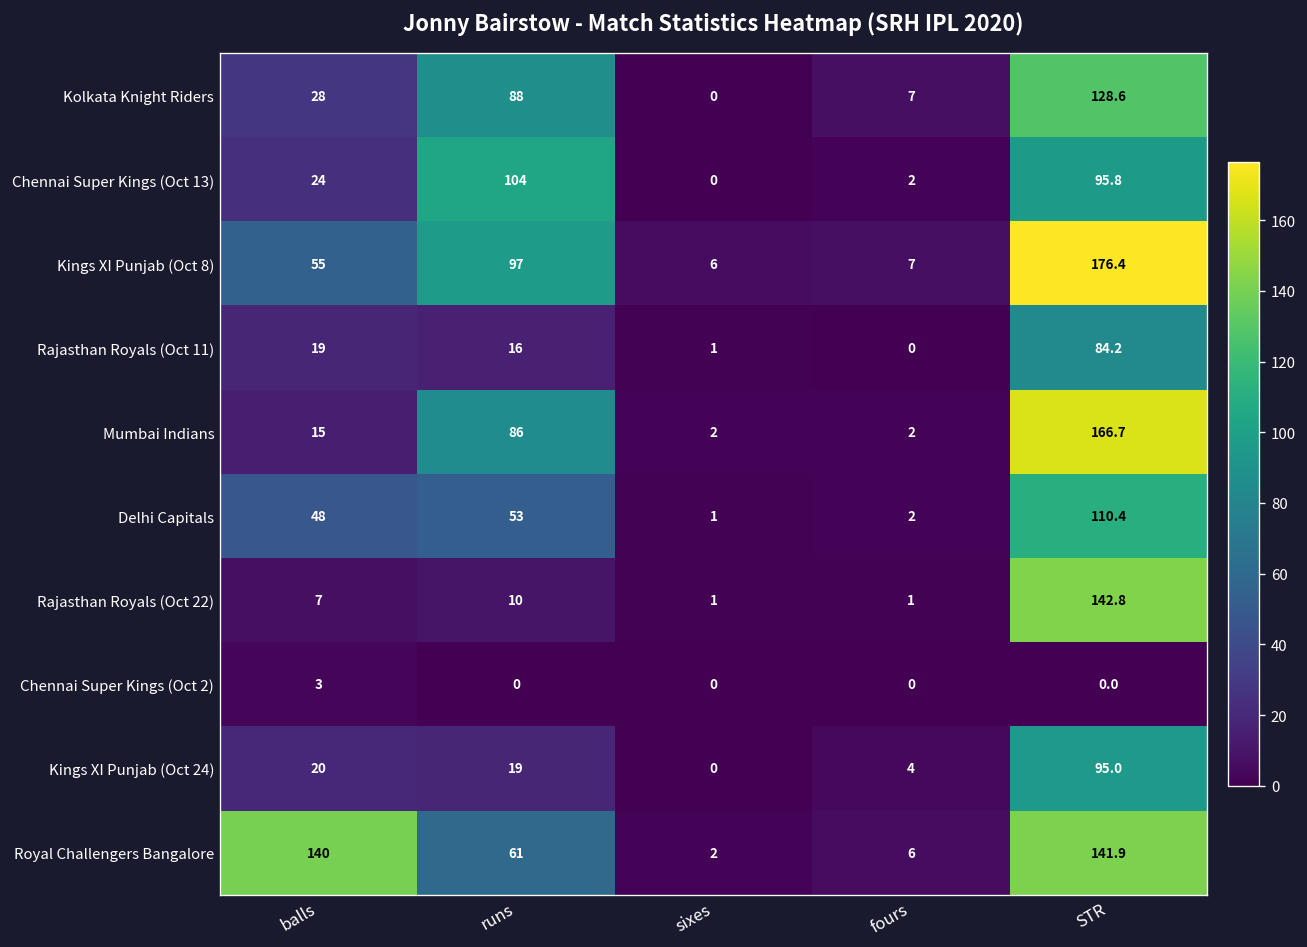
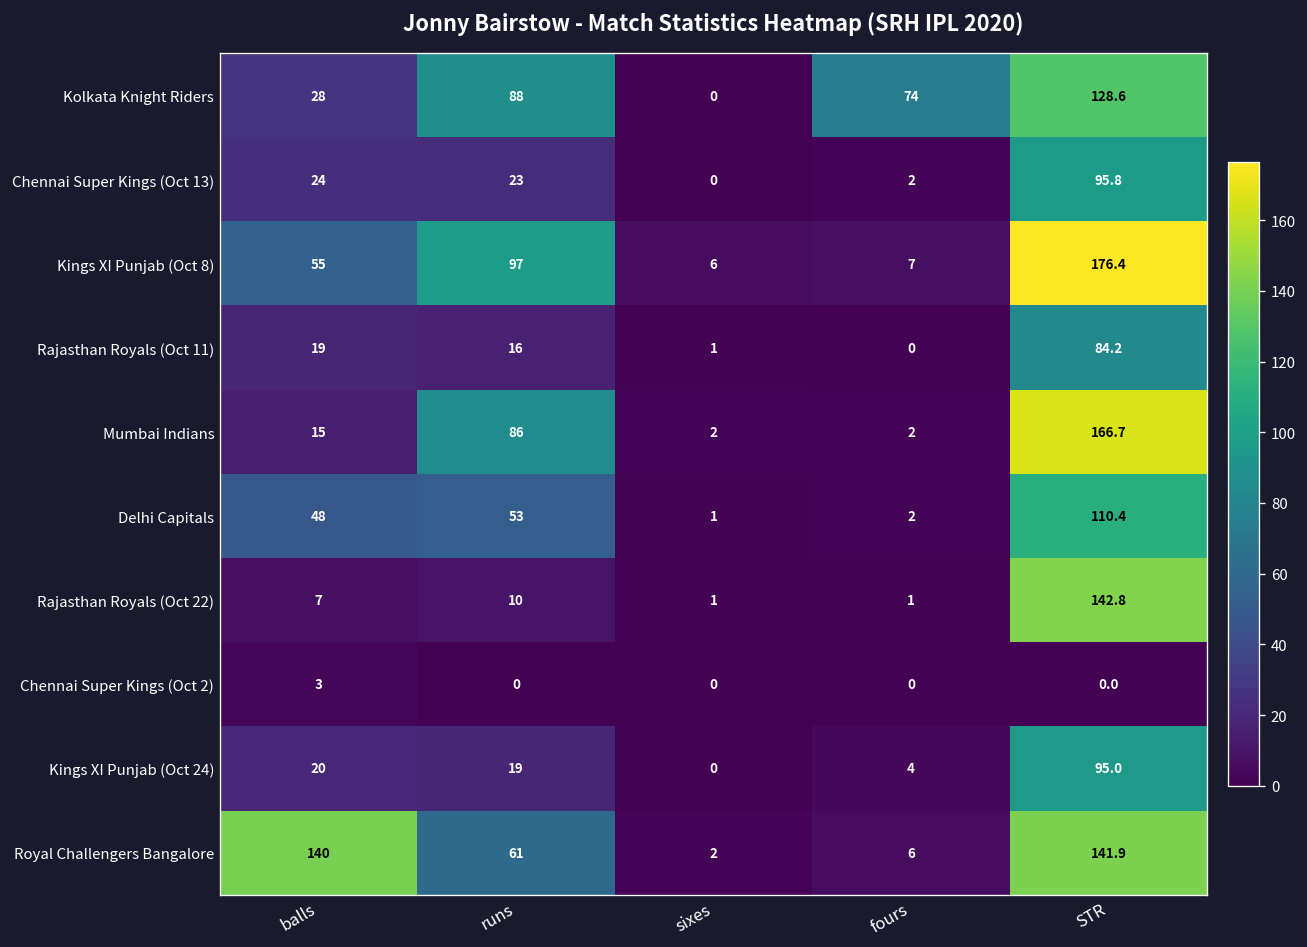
  {
    "Kolkata Knight Riders": {
      "balls": 28,
      "runs": 88,
      "sixes": 0,
-     "fours": 7,
+     "fours": 74,
      "STR": 128.6
    },
    "Chennai Super Kings (Oct 13)": {
      "balls": 24,
-     "runs": 104,
+     "runs": 23,
      "sixes": 0,
      "fours": 2,
      "STR": 95.8
    },
    "Kings XI Punjab (Oct 8)": {
      "balls": 55,
      "runs": 97,
      "sixes": 6,
      "fours": 7,
      "STR": 176.4
    },
    "Rajasthan Royals (Oct 11)": {
      "balls": 19,
      "runs": 16,
      "sixes": 1,
      "fours": 0,
      "STR": 84.2
    },
    "Mumbai Indians": {
      "balls": 15,
      "runs": 86,
      "sixes": 2,
      "fours": 2,
      "STR": 166.7
    },
    "Delhi Capitals": {
      "balls": 48,
      "runs": 53,
      "sixes": 1,
      "fours": 2,
      "STR": 110.4
    },
    "Rajasthan Royals (Oct 22)": {
      "balls": 7,
      "runs": 10,
      "sixes": 1,
      "fours": 1,
      "STR": 142.8
    },
    "Chennai Super Kings (Oct 2)": {
      "balls": 3,
      "runs": 0,
      "sixes": 0,
      "fours": 0,
      "STR": 0.0
    },
    "Kings XI Punjab (Oct 24)": {
      "balls": 20,
      "runs": 19,
      "sixes": 0,
      "fours": 4,
      "STR": 95.0
    },
    "Royal Challengers Bangalore": {
      "balls": 140,
      "runs": 61,
      "sixes": 2,
      "fours": 6,
      "STR": 141.9
    }
  }
